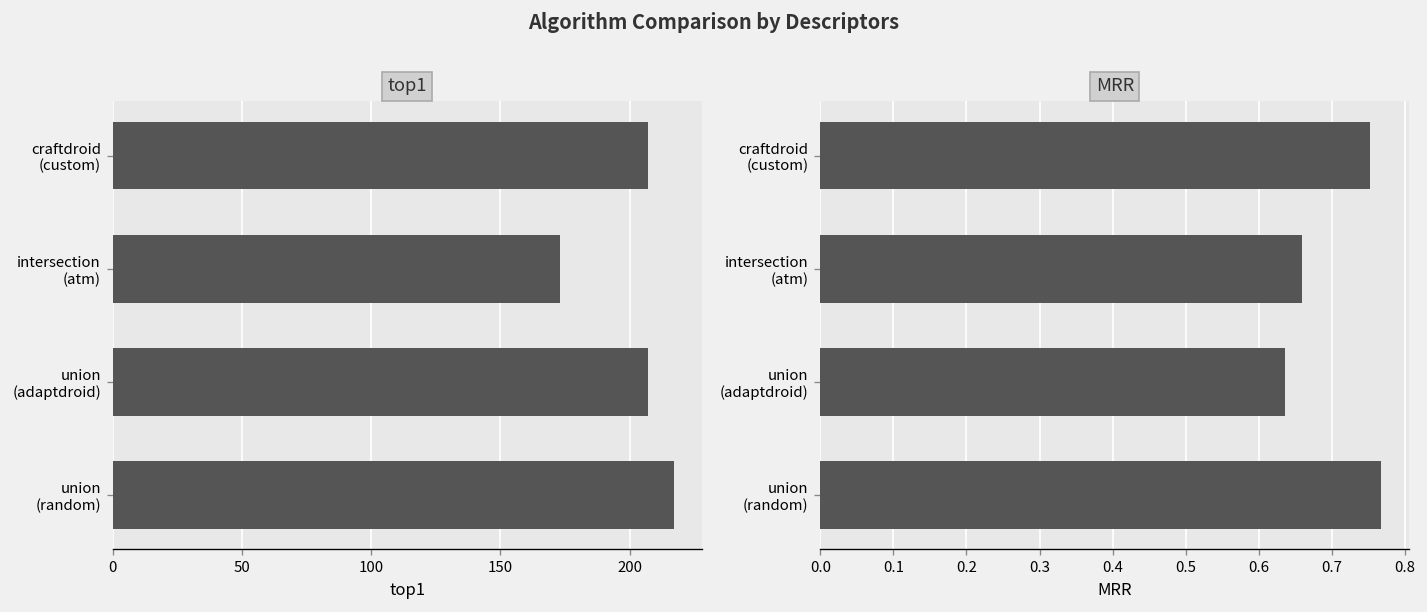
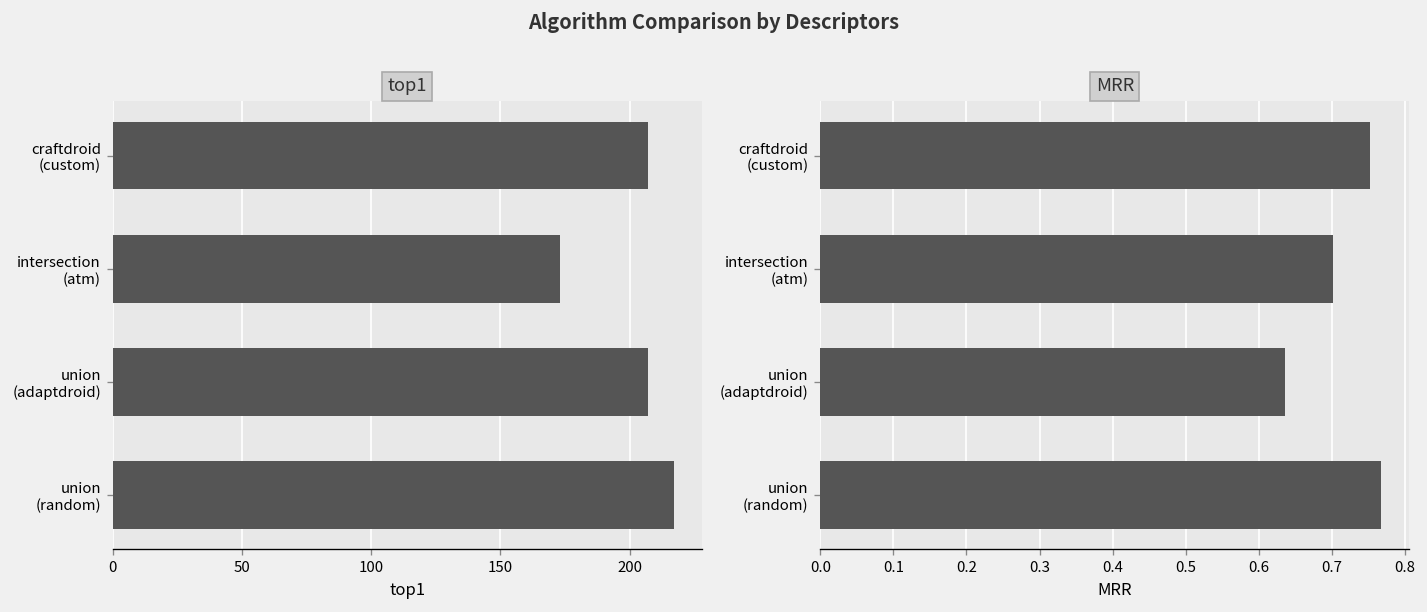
  {
    "top1": {
      "craftdroid (custom)": 207,
      "intersection (atm)": 173,
      "union (adaptdroid)": 207,
      "union (random)": 217
    },
    "MRR": {
      "craftdroid (custom)": 0.75,
-     "intersection (atm)": 0.66,
+     "intersection (atm)": 0.70,
      "union (adaptdroid)": 0.64,
      "union (random)": 0.77
    }
  }
